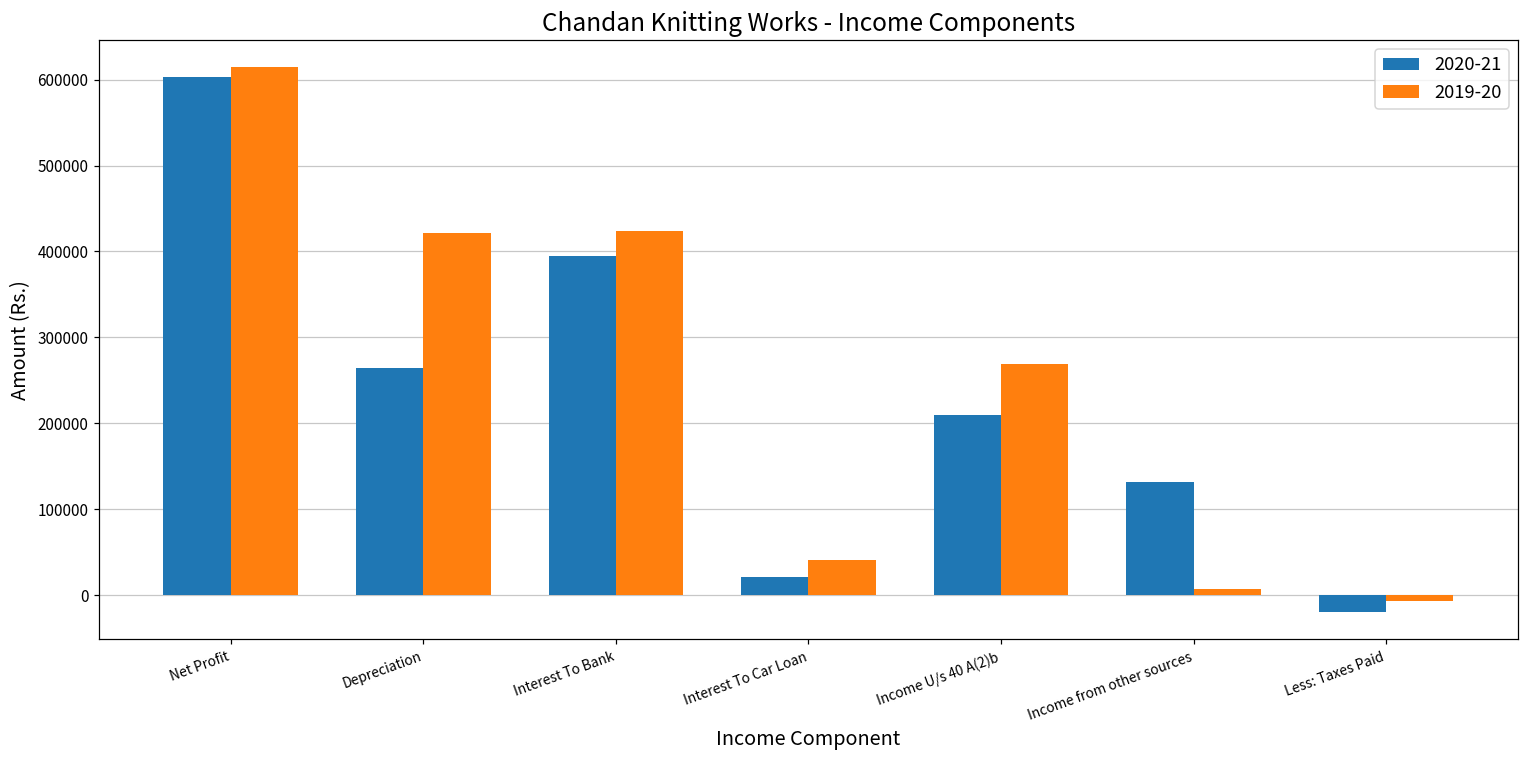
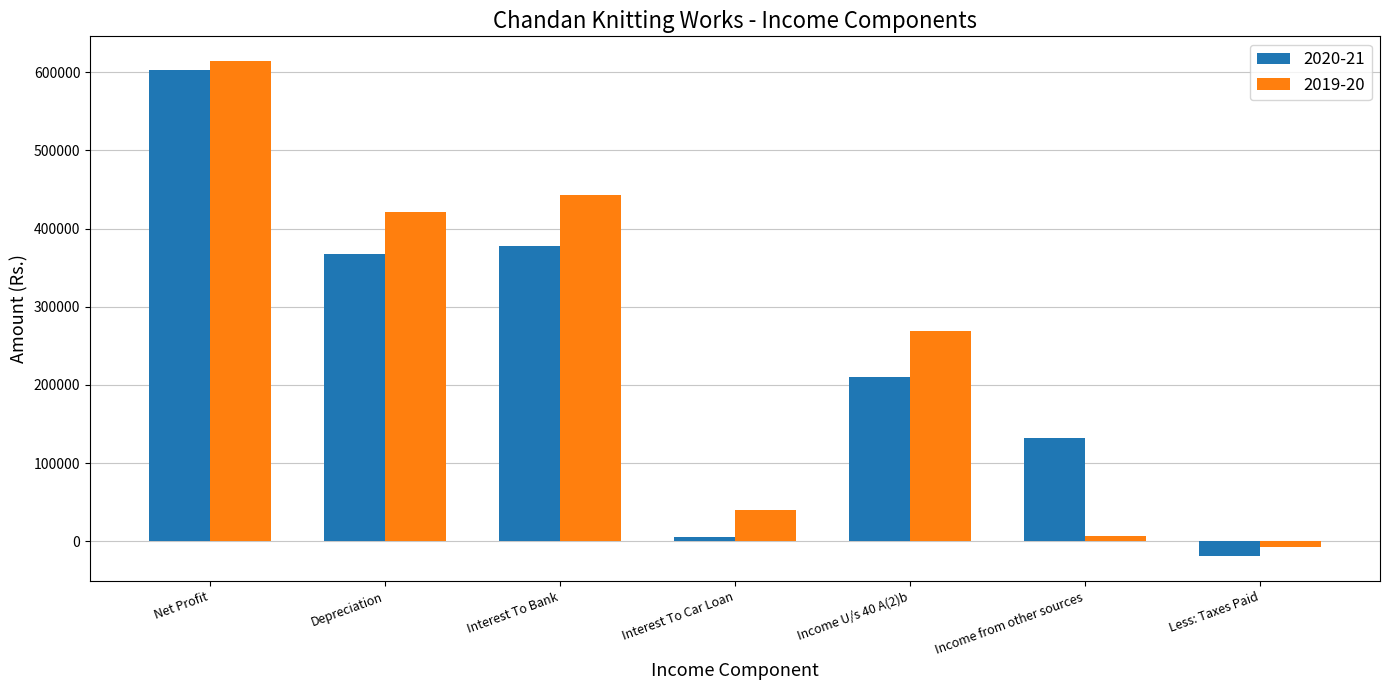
  {
    "2020-21": {
      "Net Profit": 600000,
-     "Depreciation": 260000,
-     "Interest To Bank": 390000,
-     "Interest To Car Loan": 20000,
+     "Depreciation": 370000,
+     "Interest To Bank": 380000,
+     "Interest To Car Loan": 10000,
      "Income U/s 40 A(2)b": 210000,
      "Income from other sources": 130000,
      "Less: Taxes Paid": -20000
    },
    "2019-20": {
      "Net Profit": 610000,
      "Depreciation": 420000,
-     "Interest To Bank": 420000,
+     "Interest To Bank": 440000,
      "Interest To Car Loan": 40000,
      "Income U/s 40 A(2)b": 270000,
      "Income from other sources": 10000,
      "Less: Taxes Paid": -10000
    }
  }
